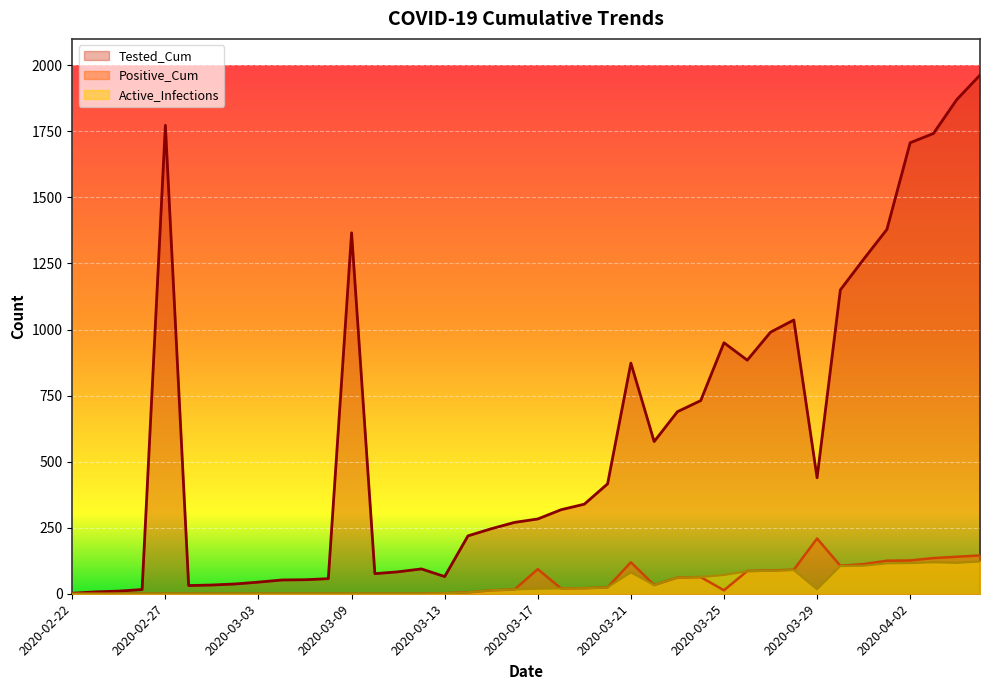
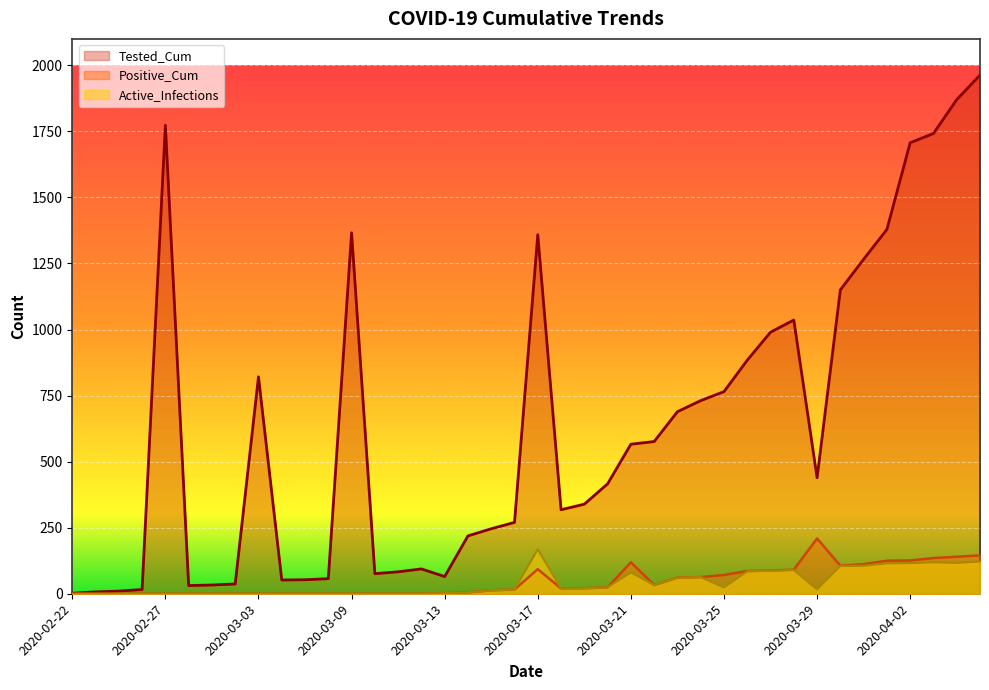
  {
    "Tested_Cum": {
      "2020-02-27": 1770,
-     "2020-03-03": 40,
+     "2020-03-03": 820,
      "2020-03-09": 1370,
      "2020-03-13": 70,
-     "2020-03-17": 280,
-     "2020-03-21": 870,
-     "2020-03-25": 950,
+     "2020-03-17": 1360,
+     "2020-03-21": 570,
+     "2020-03-25": 770,
      "2020-03-29": 440,
      "2020-04-02": 1710
    },
    "Positive_Cum": {
      "2020-03-17": 90,
      "2020-03-21": 120,
-     "2020-03-25": 10,
+     "2020-03-25": 70,
      "2020-03-29": 210,
      "2020-04-02": 130
    },
    "Active_Infections": {
-     "2020-03-17": 20,
+     "2020-03-17": 170,
      "2020-03-21": 80,
-     "2020-03-25": 70,
+     "2020-03-25": 20,
      "2020-03-29": 20,
      "2020-04-02": 120
    }
  }
